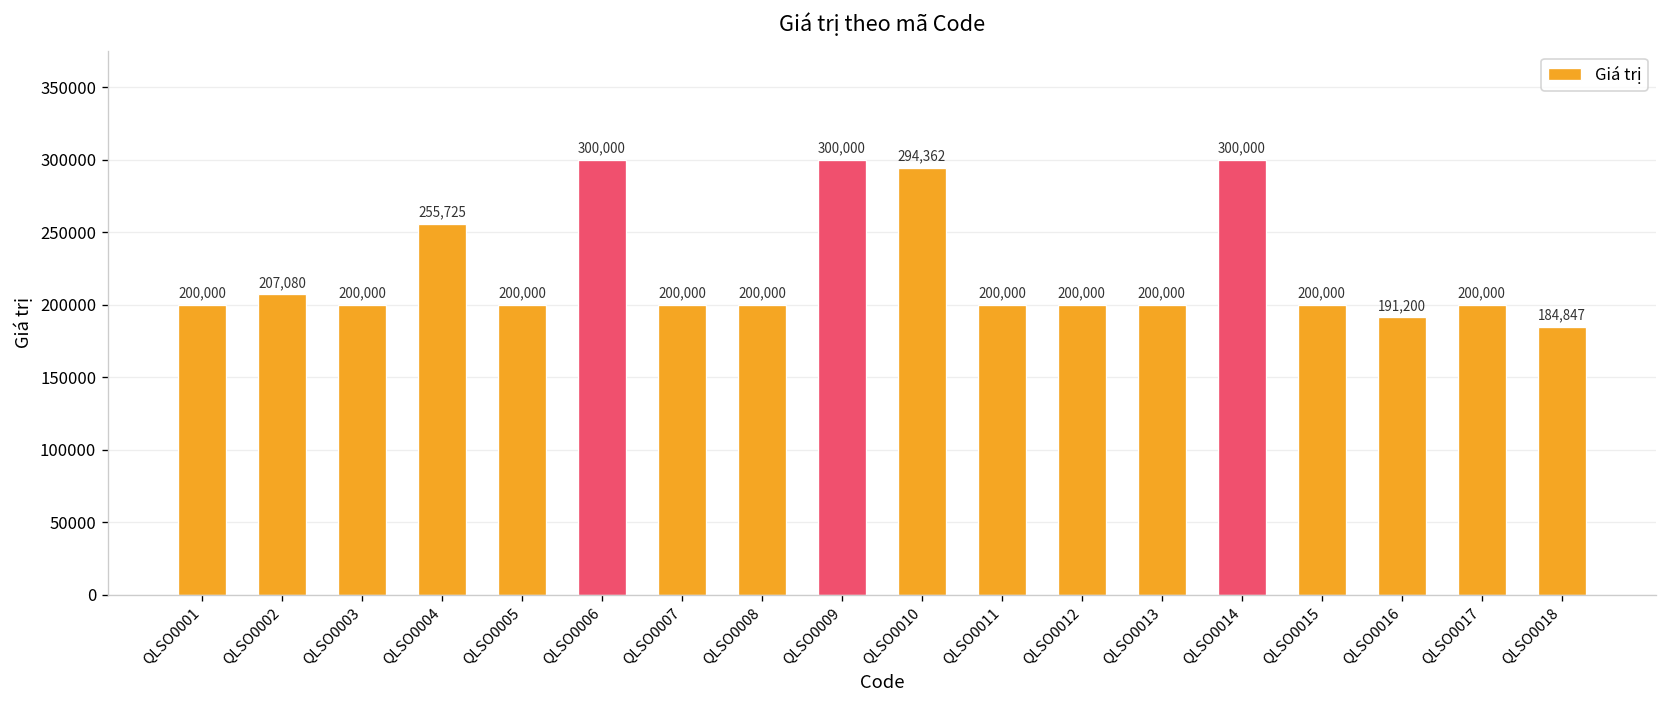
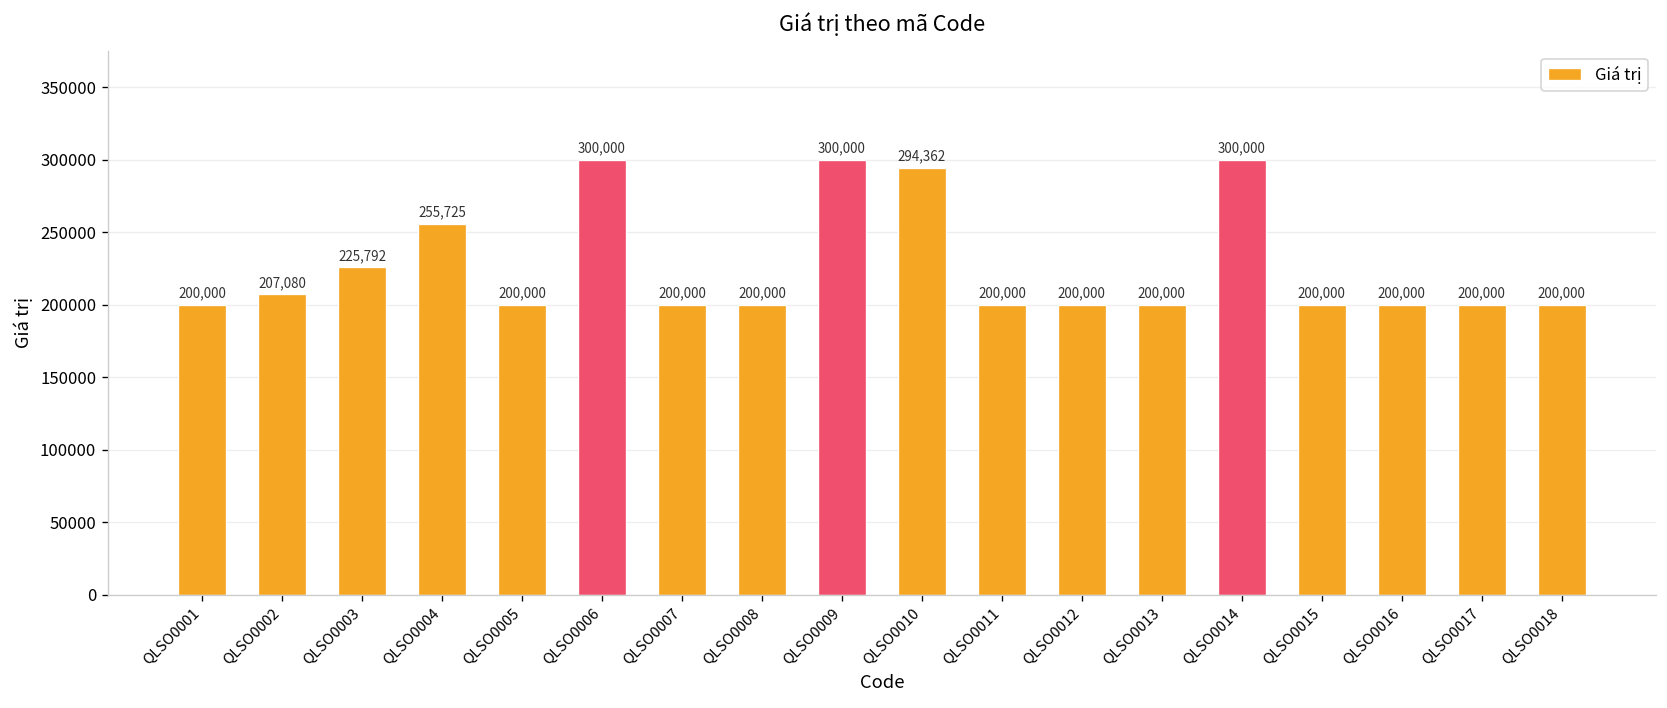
  {
    "QLSO0001": "200,000",
    "QLSO0002": "207,080",
-   "QLSO0003": "200,000",
+   "QLSO0003": "225,792",
    "QLSO0004": "255,725",
    "QLSO0005": "200,000",
    "QLSO0006": "300,000",
    "QLSO0007": "200,000",
    "QLSO0008": "200,000",
    "QLSO0009": "300,000",
    "QLSO0010": "294,362",
    "QLSO0011": "200,000",
    "QLSO0012": "200,000",
    "QLSO0013": "200,000",
    "QLSO0014": "300,000",
    "QLSO0015": "200,000",
-   "QLSO0016": "191,200",
+   "QLSO0016": "200,000",
    "QLSO0017": "200,000",
-   "QLSO0018": "184,847"
+   "QLSO0018": "200,000"
  }
